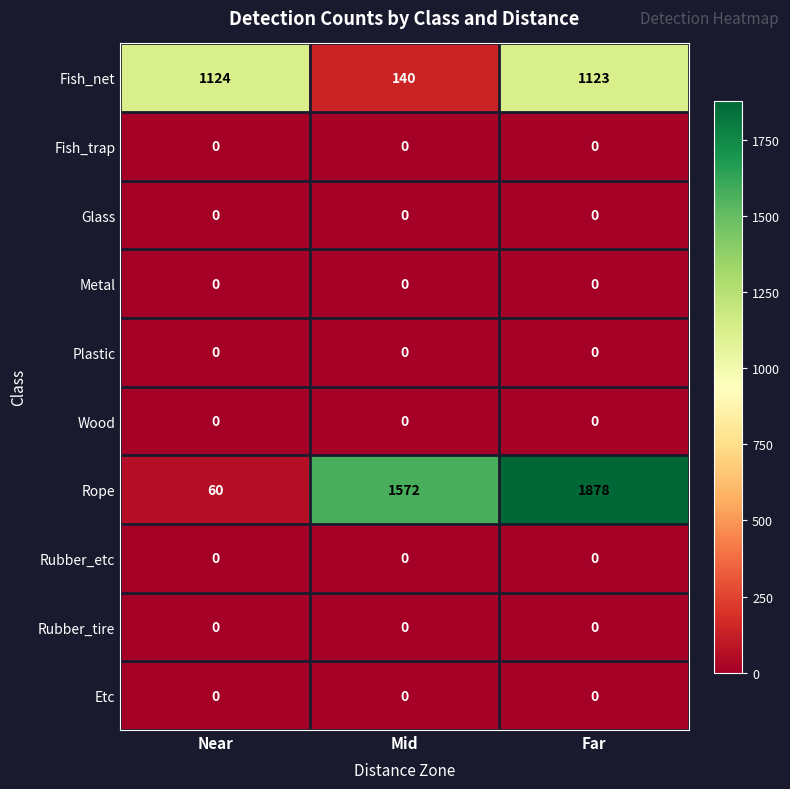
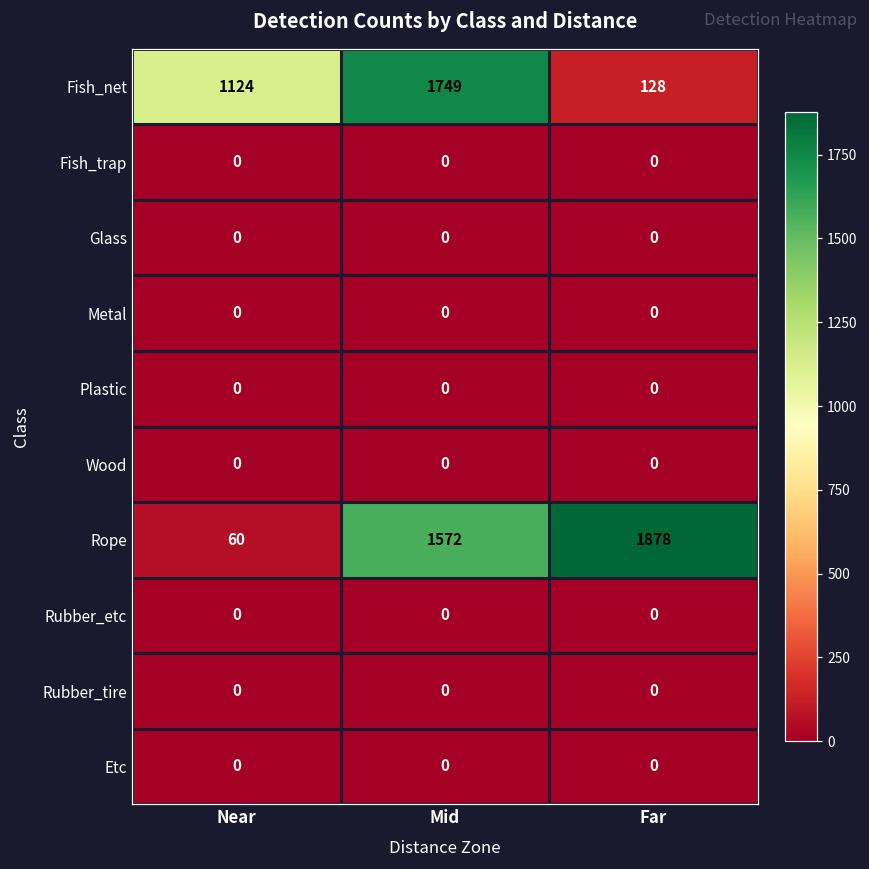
  {
    "Fish_net": {
      "Near": 1124,
-     "Mid": 140,
-     "Far": 1123
+     "Mid": 1749,
+     "Far": 128
    },
    "Fish_trap": {
      "Near": 0,
      "Mid": 0,
      "Far": 0
    },
    "Glass": {
      "Near": 0,
      "Mid": 0,
      "Far": 0
    },
    "Metal": {
      "Near": 0,
      "Mid": 0,
      "Far": 0
    },
    "Plastic": {
      "Near": 0,
      "Mid": 0,
      "Far": 0
    },
    "Wood": {
      "Near": 0,
      "Mid": 0,
      "Far": 0
    },
    "Rope": {
      "Near": 60,
      "Mid": 1572,
      "Far": 1878
    },
    "Rubber_etc": {
      "Near": 0,
      "Mid": 0,
      "Far": 0
    },
    "Rubber_tire": {
      "Near": 0,
      "Mid": 0,
      "Far": 0
    },
    "Etc": {
      "Near": 0,
      "Mid": 0,
      "Far": 0
    }
  }
